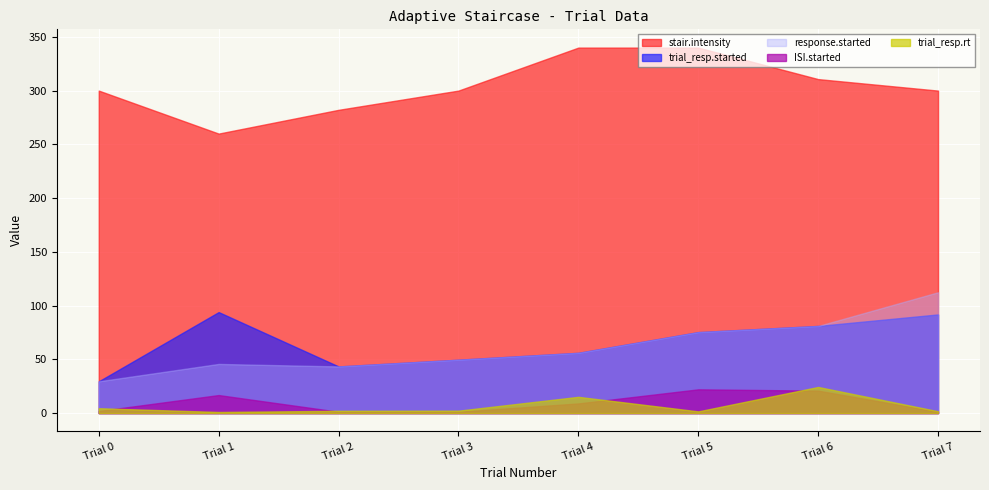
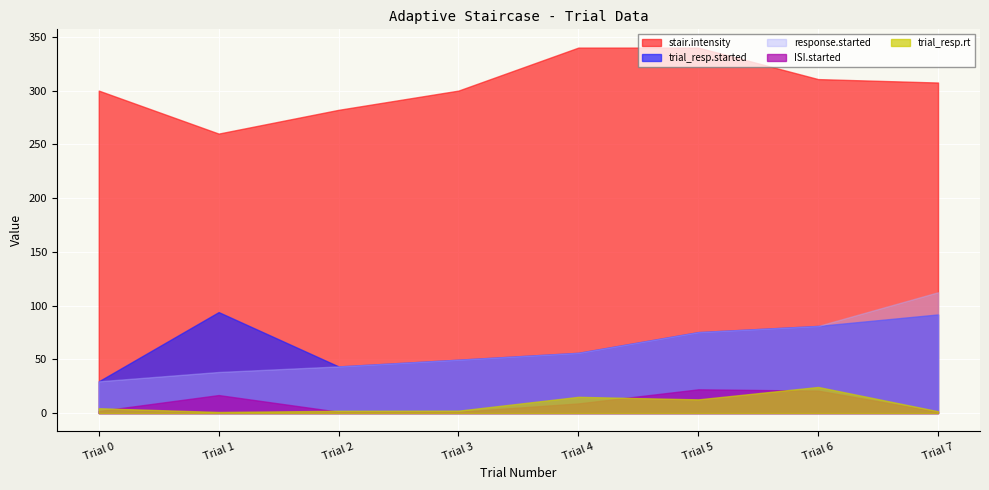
  {
    "stair.intensity": {
      "Trial 0": 300,
      "Trial 1": 260,
      "Trial 2": 282,
      "Trial 3": 300,
      "Trial 4": 340,
      "Trial 6": 311,
-     "Trial 7": 300
+     "Trial 7": 308
    },
    "trial_resp.started": {
      "Trial 1": 94,
      "Trial 7": 92
    },
    "response.started": {
-     "Trial 1": 46,
+     "Trial 1": 38,
      "Trial 7": 112
    },
    "ISI.started": {
      "Trial 1": 17,
      "Trial 4": 9,
      "Trial 5": 22,
      "Trial 6": 21
    },
    "trial_resp.rt": {
      "Trial 0": 5,
      "Trial 4": 15,
-     "Trial 5": 2,
+     "Trial 5": 13,
      "Trial 6": 24
    }
  }
